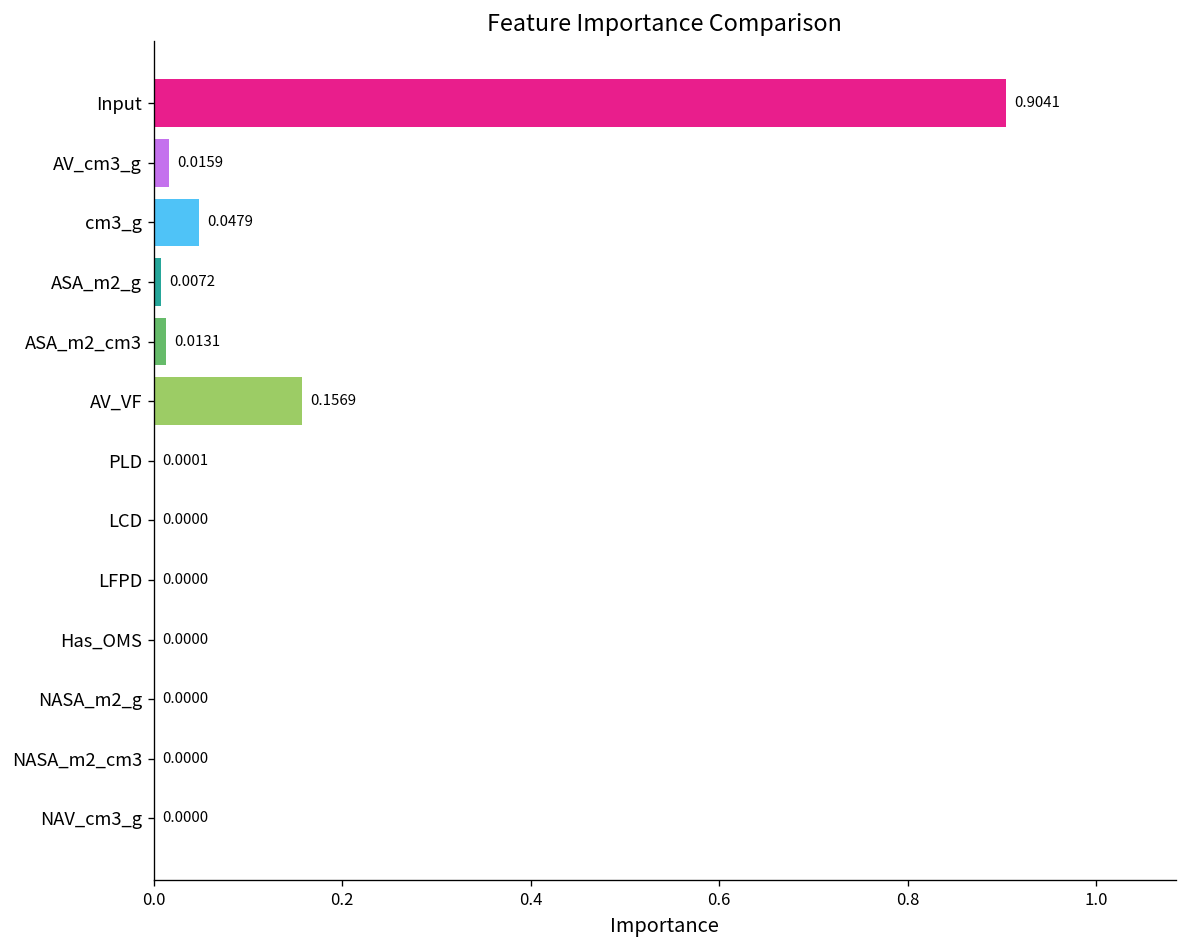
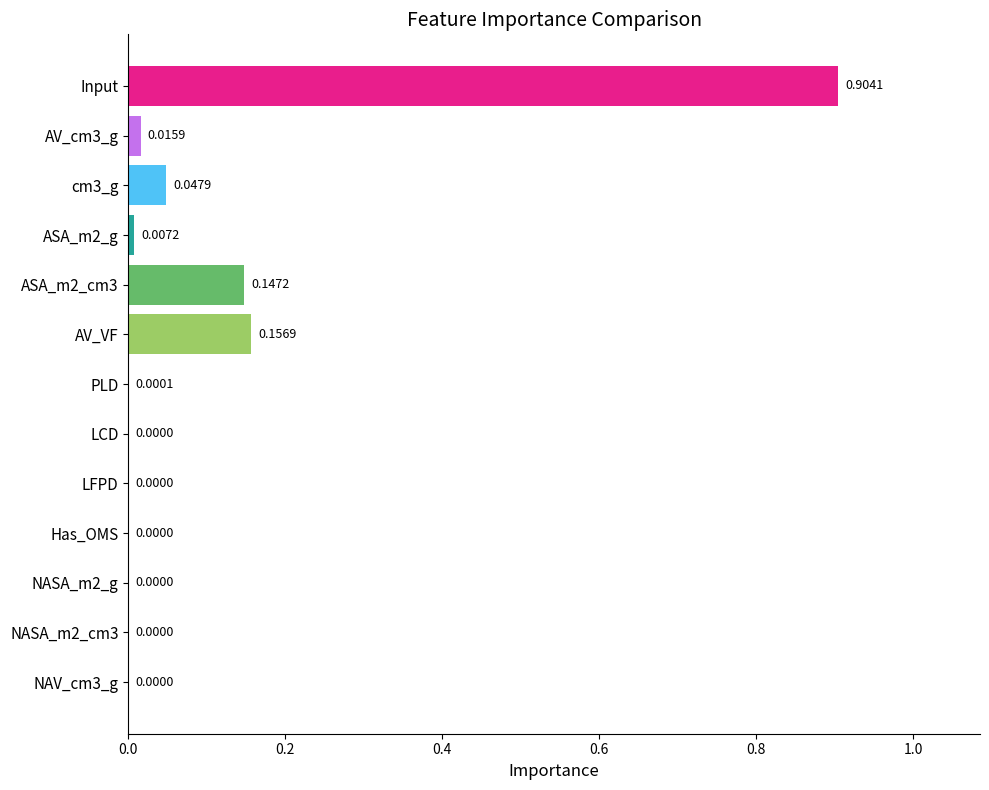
  {
    "Input": 0.9041,
    "AV_cm3_g": 0.0159,
    "cm3_g": 0.0479,
    "ASA_m2_g": 0.0072,
-   "ASA_m2_cm3": 0.0131,
+   "ASA_m2_cm3": 0.1472,
    "AV_VF": 0.1569,
    "PLD": 0.0001,
    "LCD": 0.0000,
    "LFPD": 0.0000,
    "Has_OMS": 0.0000,
    "NASA_m2_g": 0.0000,
    "NASA_m2_cm3": 0.0000,
    "NAV_cm3_g": 0.0000
  }
